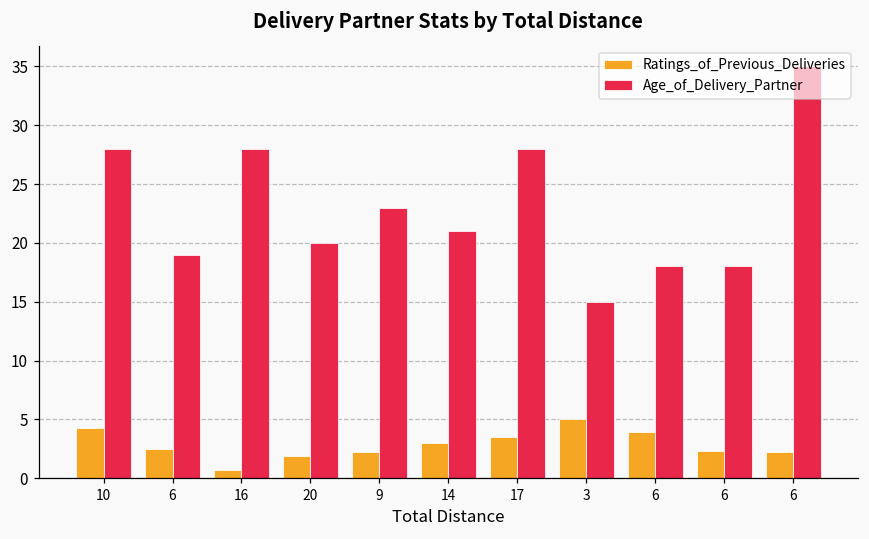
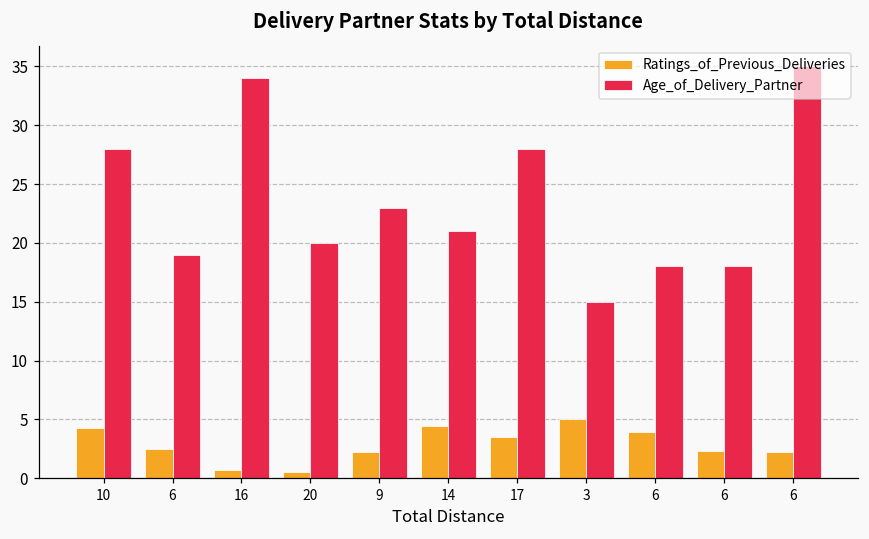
  {
    "Ratings_of_Previous_Deliveries": {
      "10": 4.3,
      "16": 0.7,
-     "20": 1.9,
+     "20": 0.5,
      "9": 2.2,
-     "14": 3.0,
+     "14": 4.4,
      "17": 3.5,
      "3": 5.0
    },
    "Age_of_Delivery_Partner": {
      "10": 28,
-     "16": 28,
+     "16": 34,
      "20": 20,
      "9": 23,
      "14": 21,
      "17": 28,
      "3": 15
    }
  }
